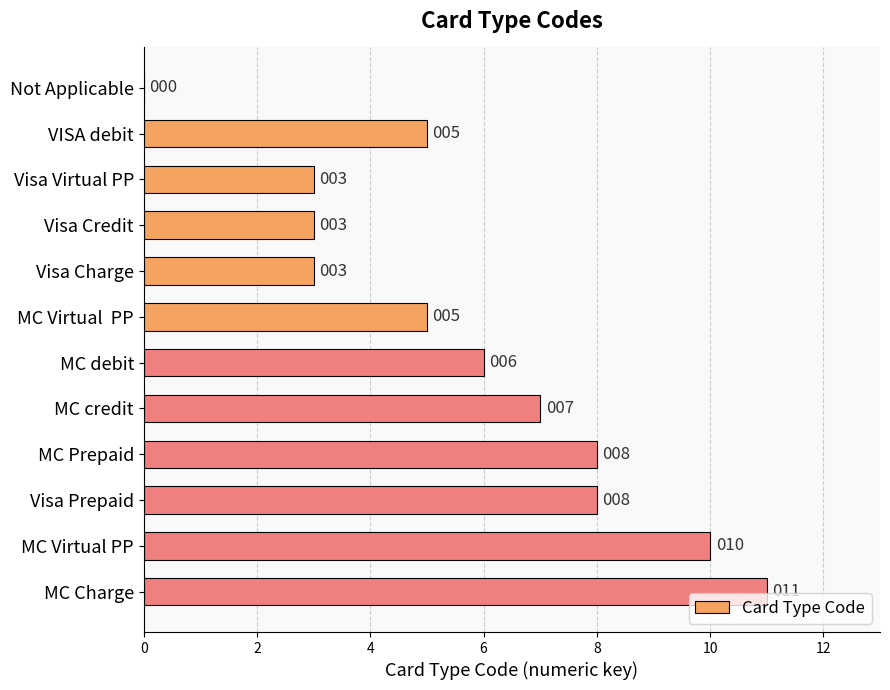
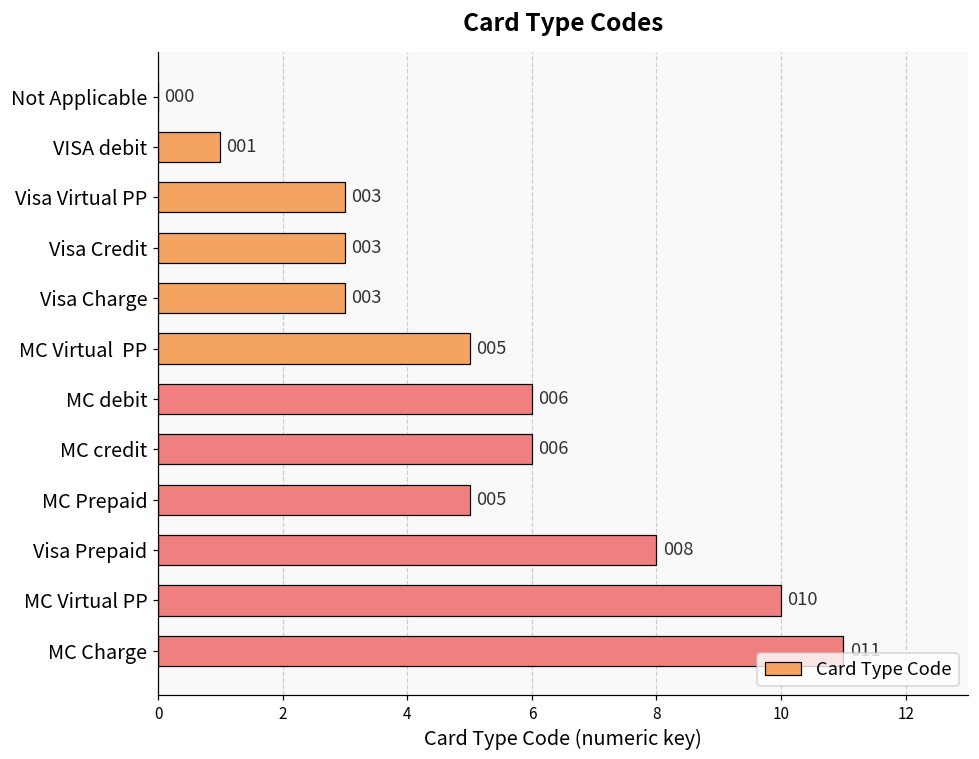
  {
    "Not Applicable": "000",
-   "VISA debit": "005",
+   "VISA debit": "001",
    "Visa Virtual PP": "003",
    "Visa Credit": "003",
    "Visa Charge": "003",
    "MC debit": "006",
-   "MC credit": "007",
-   "MC Prepaid": "008",
+   "MC credit": "006",
+   "MC Prepaid": "005",
    "Visa Prepaid": "008"
  }
